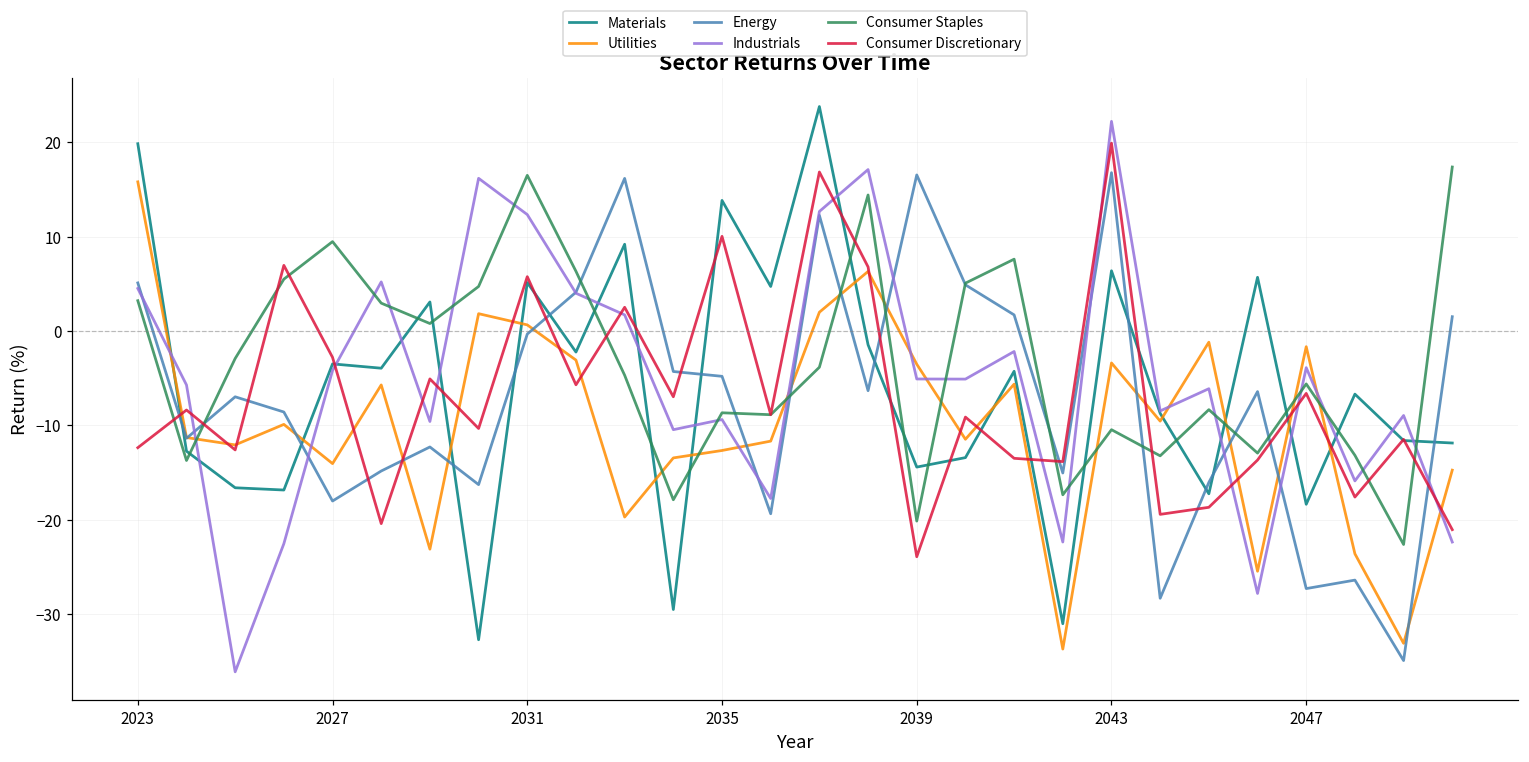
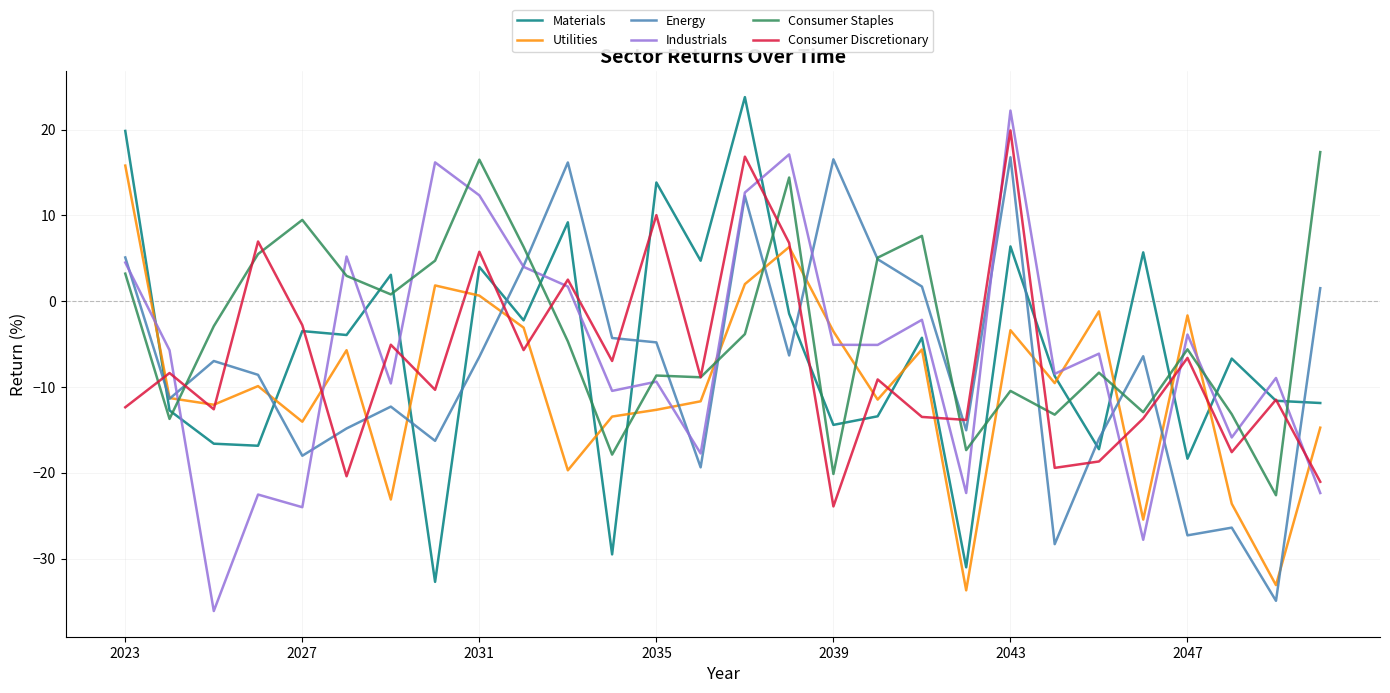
  {
    "Materials": {
      "2023": 20,
      "2027": -3,
-     "2031": 5,
+     "2031": 4,
      "2035": 14,
      "2039": -14,
      "2043": 6,
      "2047": -18
    },
    "Utilities": {
      "2023": 16,
      "2027": -14,
      "2031": 1,
      "2035": -13,
      "2039": -4,
      "2043": -3,
      "2047": -2
    },
    "Energy": {
      "2023": 5,
      "2027": -18,
-     "2031": 0,
+     "2031": -6,
      "2035": -5,
      "2039": 17,
      "2043": 17,
      "2047": -27
    },
    "Industrials": {
      "2023": 5,
-     "2027": -4,
+     "2027": -24,
      "2031": 12,
      "2035": -9,
      "2039": -5,
      "2043": 22,
      "2047": -4
    },
    "Consumer Staples": {
      "2023": 3,
      "2027": 9,
      "2031": 16,
      "2035": -9,
      "2039": -20,
      "2043": -10,
      "2047": -6
    },
    "Consumer Discretionary": {
      "2023": -12,
      "2027": -3,
      "2031": 6,
      "2035": 10,
      "2039": -24,
      "2043": 20,
      "2047": -7
    }
  }
